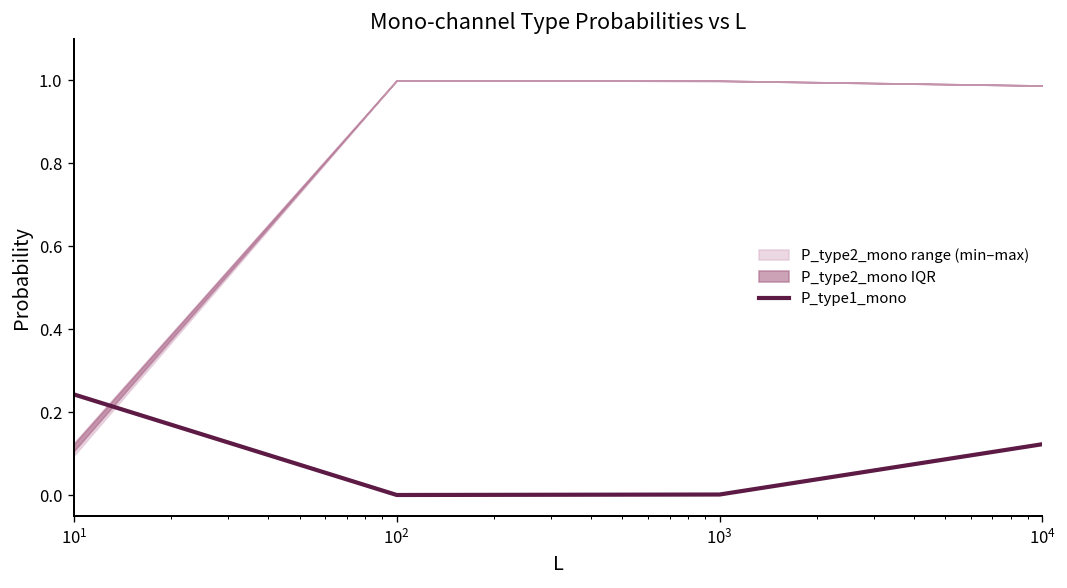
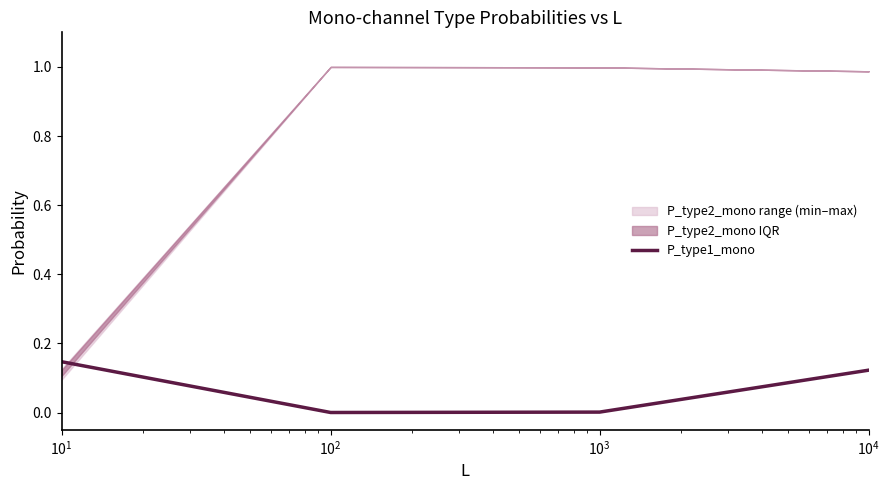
  {
    "P_type1_mono": {
-     "10^1": 0.24,
+     "10^1": 0.15,
      "10^2": 0.00,
      "10^3": 0.00,
      "10^4": 0.12
    }
  }
